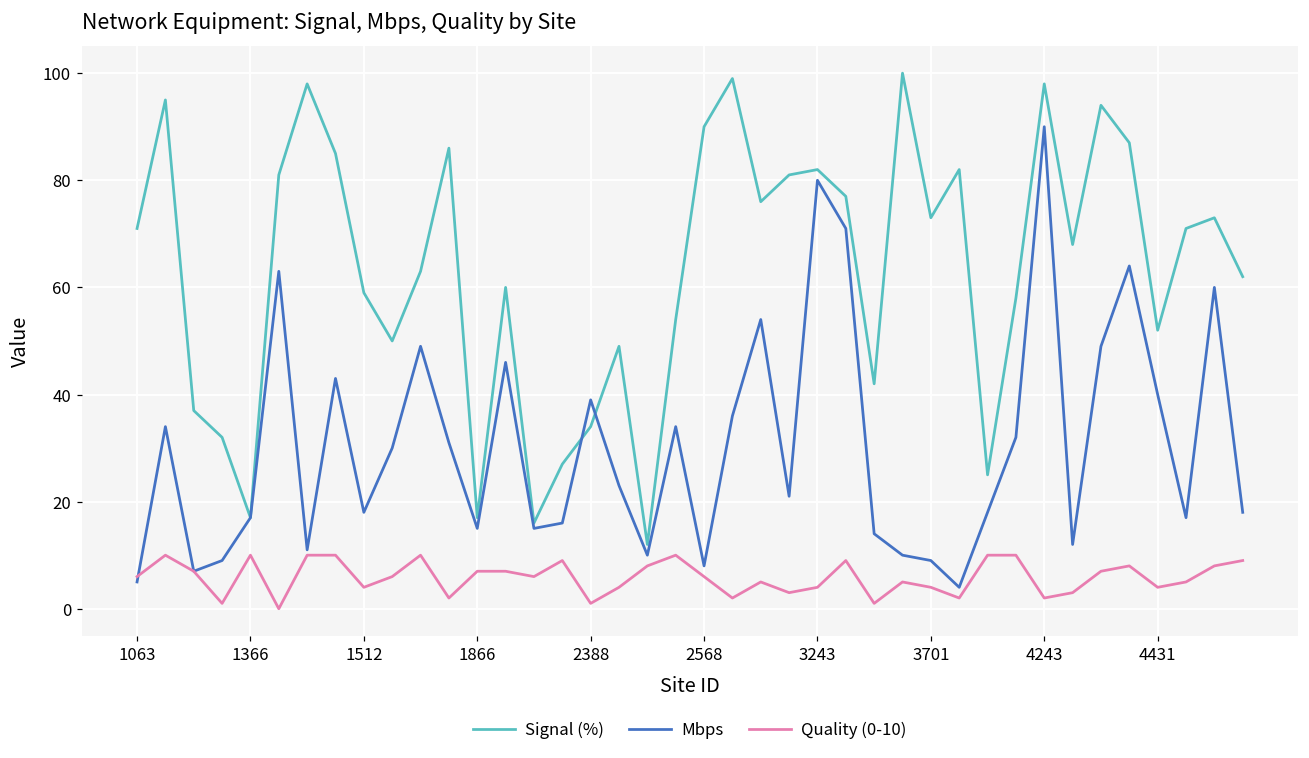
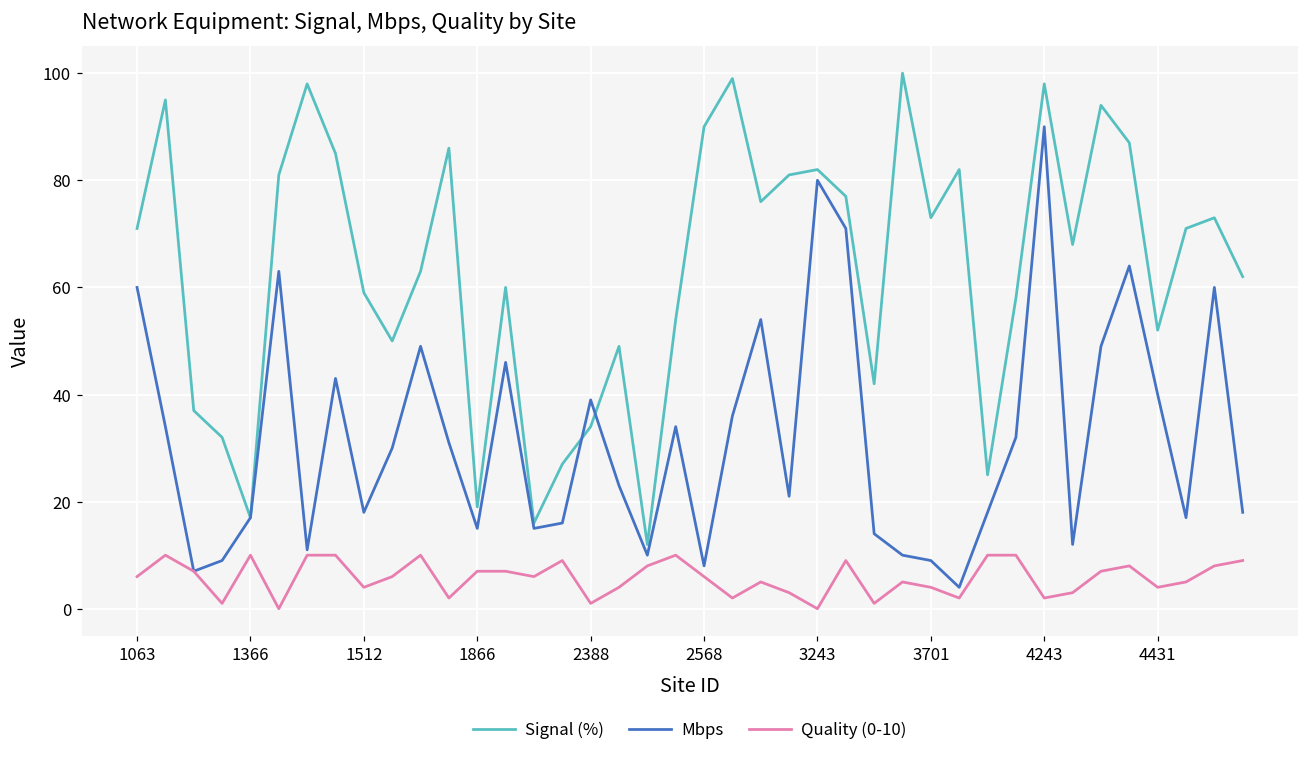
  {
    "Signal (%)": {
      "1063": 71,
      "1512": 59,
-     "1866": 17,
+     "1866": 19,
      "2388": 34,
      "2568": 90,
      "3243": 82,
      "3701": 73,
      "4243": 98,
      "4431": 52
    },
    "Mbps": {
-     "1063": 5,
+     "1063": 60,
      "1512": 18,
      "1866": 15,
      "2388": 39,
      "2568": 8,
      "3243": 80,
      "3701": 9,
      "4243": 90,
      "4431": 40
    },
    "Quality (0-10)": {
      "1063": 6,
      "1366": 10,
      "1512": 4,
      "1866": 7,
      "2388": 1,
      "2568": 6,
-     "3243": 4,
+     "3243": 0,
      "3701": 4,
      "4243": 2,
      "4431": 4
    }
  }
